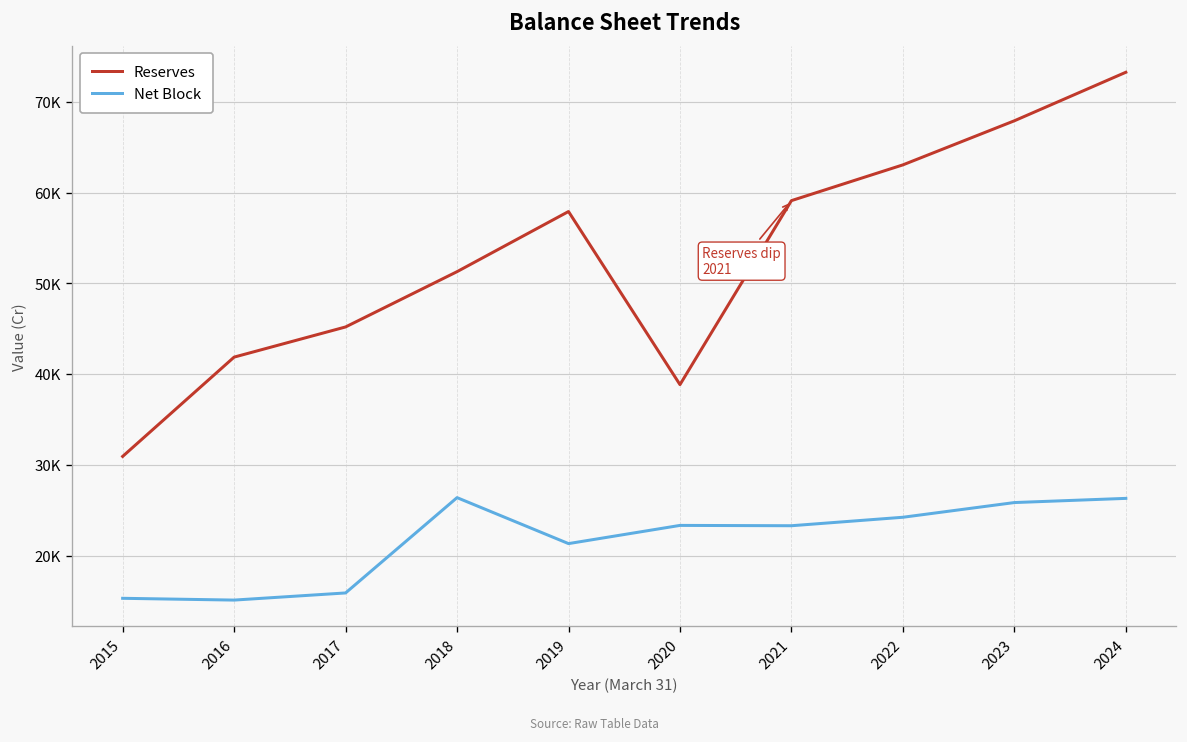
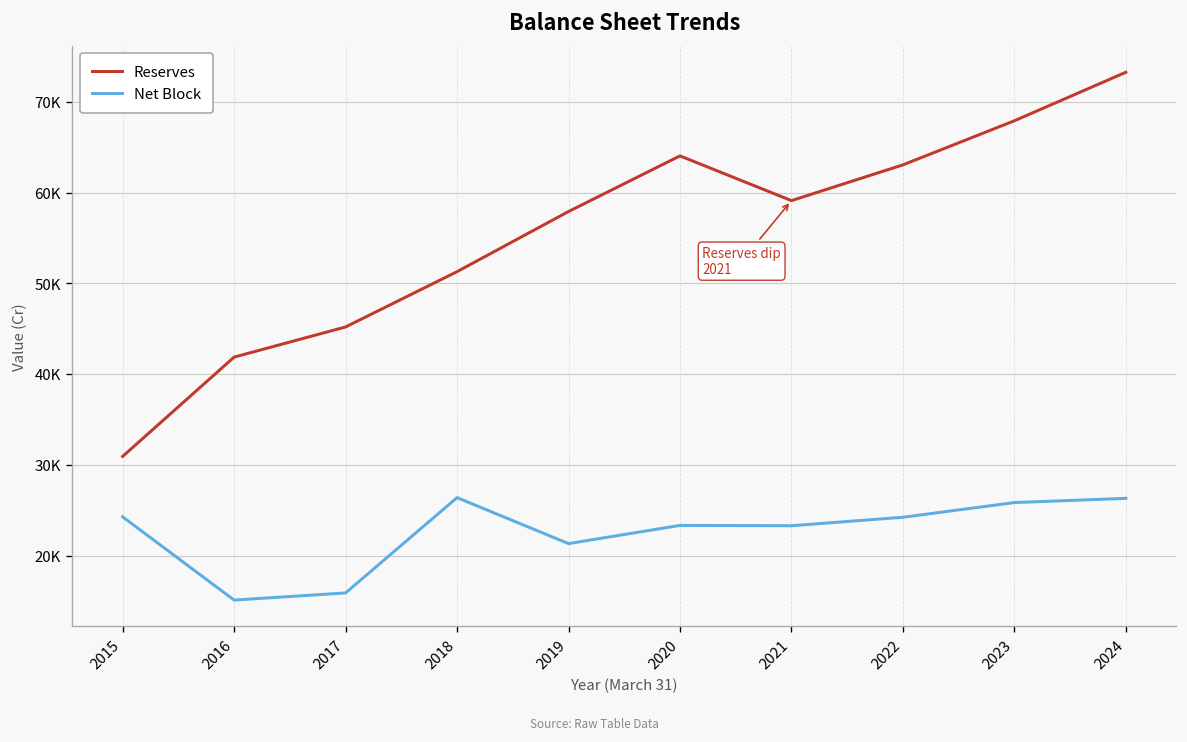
  {
    "Reserves": {
      "2015": 31000,
      "2016": 42000,
      "2017": 45000,
      "2018": 51000,
      "2019": 58000,
-     "2020": 39000,
+     "2020": 64000,
      "2022": 63000,
      "2023": 68000,
      "2024": 73000
    },
    "Net Block": {
-     "2015": 15000,
+     "2015": 24000,
      "2016": 15000,
      "2017": 16000,
      "2018": 26000,
      "2019": 21000,
      "2020": 23000,
      "2021": 23000,
      "2022": 24000,
      "2023": 26000,
      "2024": 26000
    }
  }
